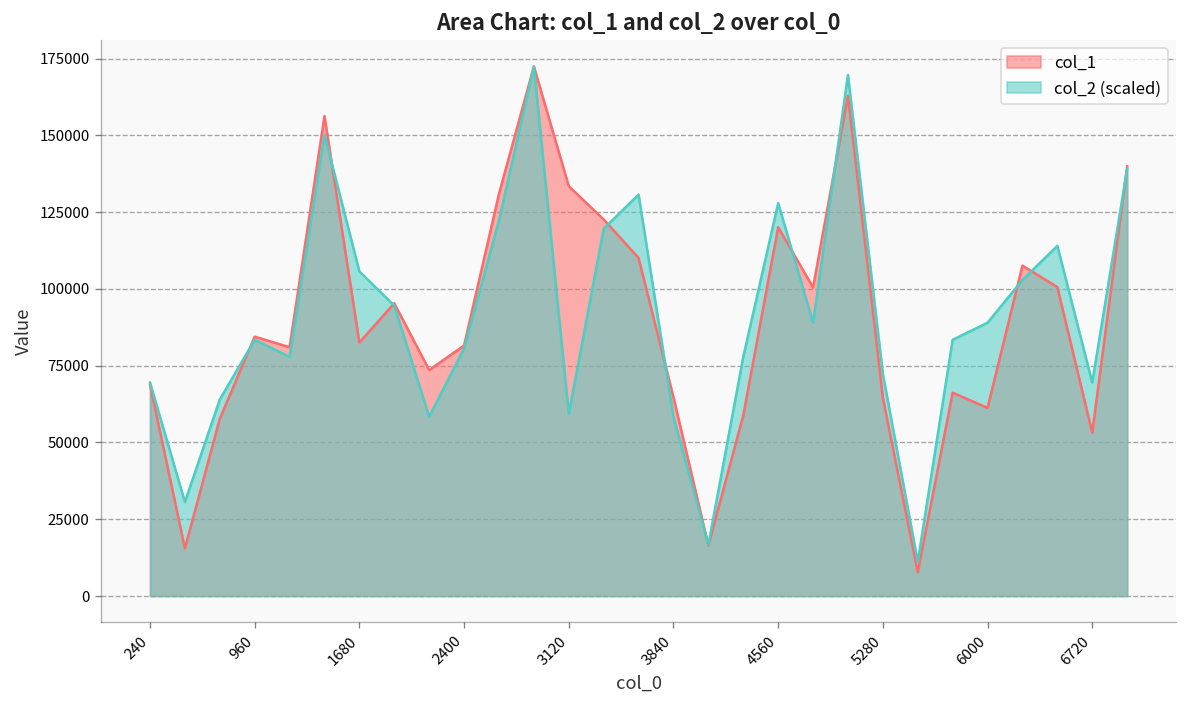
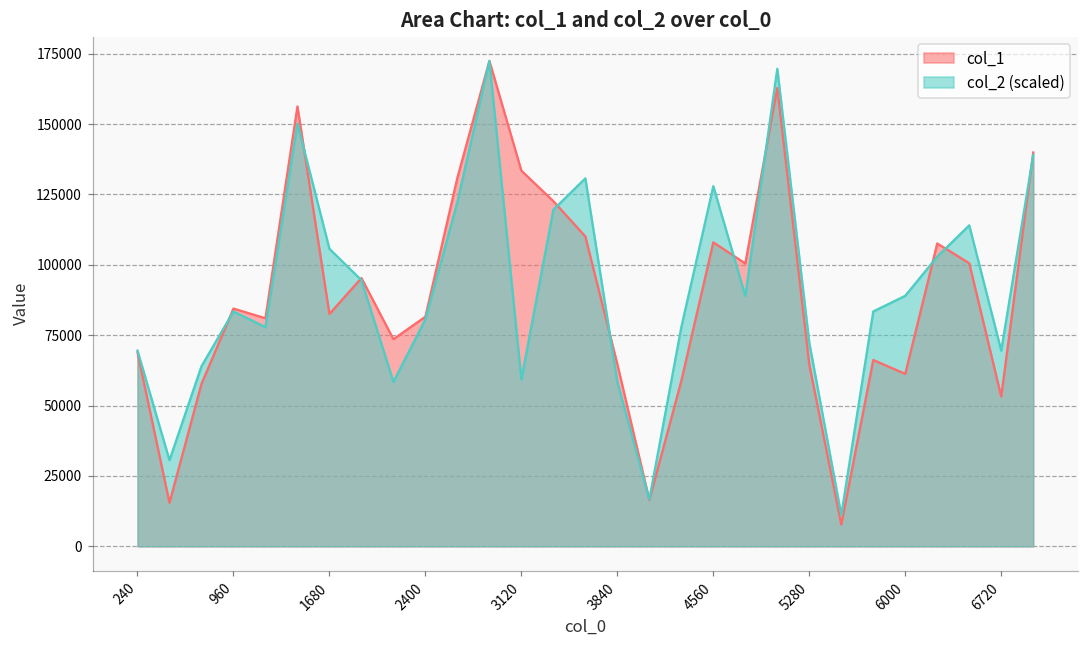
  {
    "col_1": {
      "960": 84000,
      "1680": 83000,
      "3120": 133000,
      "3840": 65000,
-     "4560": 120000,
+     "4560": 108000,
      "5280": 65000,
      "6000": 61000,
      "6720": 53000
    },
    "col_2 (scaled)": {
      "960": 83000,
      "1680": 106000,
      "3120": 59000,
      "3840": 58000,
      "4560": 128000,
      "5280": 72000,
      "6000": 89000,
      "6720": 70000
    }
  }
